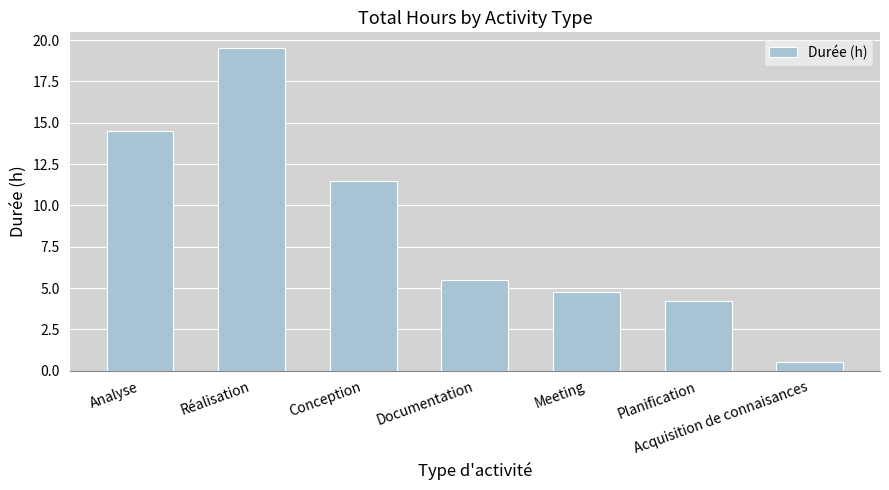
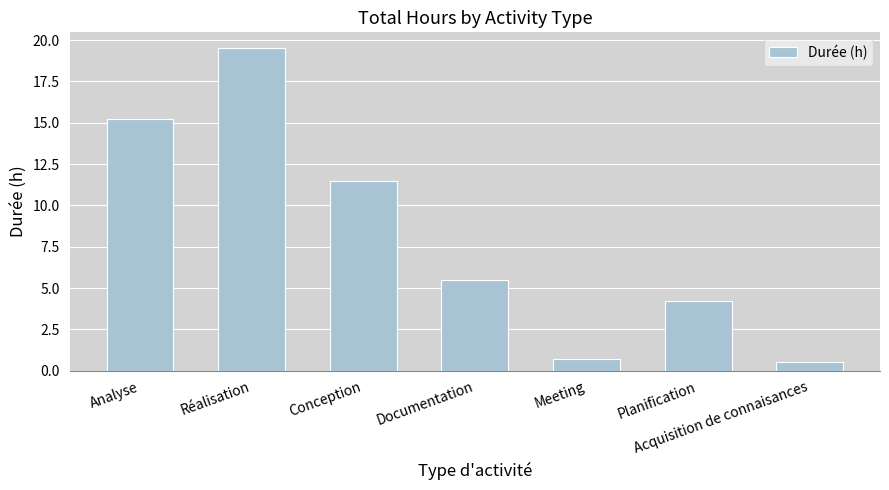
  {
-   "Analyse": 14.5,
+   "Analyse": 15.2,
    "Réalisation": 19.5,
    "Conception": 11.5,
    "Documentation": 5.5,
-   "Meeting": 4.8,
+   "Meeting": 0.7,
    "Planification": 4.2,
    "Acquisition de connaisances": 0.5
  }
